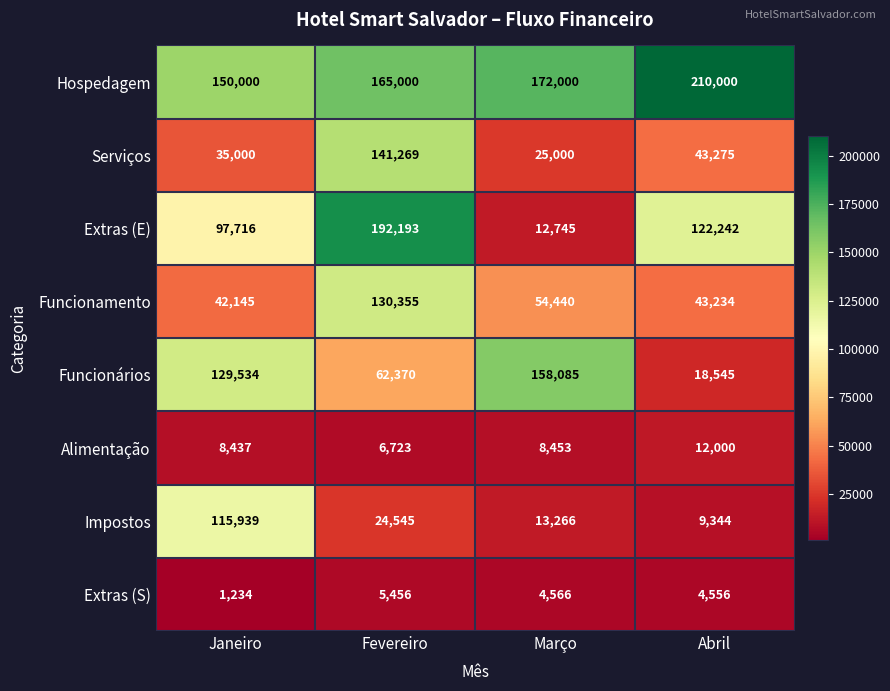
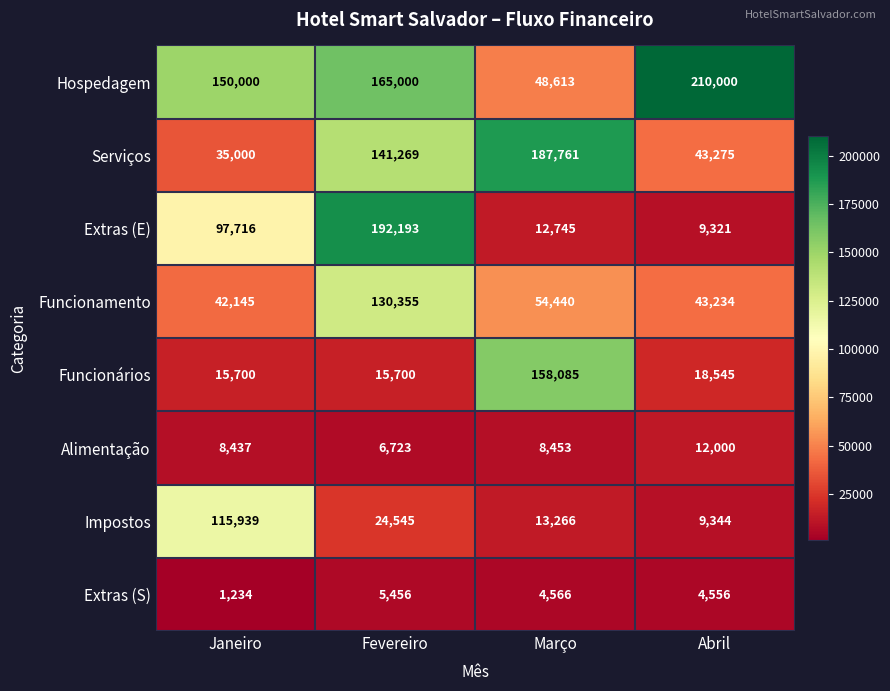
  {
    "Hospedagem": {
      "Janeiro": "150,000",
      "Fevereiro": "165,000",
-     "Março": "172,000",
+     "Março": "48,613",
      "Abril": "210,000"
    },
    "Serviços": {
      "Janeiro": "35,000",
      "Fevereiro": "141,269",
-     "Março": "25,000",
+     "Março": "187,761",
      "Abril": "43,275"
    },
    "Extras (E)": {
      "Janeiro": "97,716",
      "Fevereiro": "192,193",
      "Março": "12,745",
-     "Abril": "122,242"
+     "Abril": "9,321"
    },
    "Funcionamento": {
      "Janeiro": "42,145",
      "Fevereiro": "130,355",
      "Março": "54,440",
      "Abril": "43,234"
    },
    "Funcionários": {
-     "Janeiro": "129,534",
-     "Fevereiro": "62,370",
+     "Janeiro": "15,700",
+     "Fevereiro": "15,700",
      "Março": "158,085",
      "Abril": "18,545"
    },
    "Alimentação": {
      "Janeiro": "8,437",
      "Fevereiro": "6,723",
      "Março": "8,453",
      "Abril": "12,000"
    },
    "Impostos": {
      "Janeiro": "115,939",
      "Fevereiro": "24,545",
      "Março": "13,266",
      "Abril": "9,344"
    },
    "Extras (S)": {
      "Janeiro": "1,234",
      "Fevereiro": "5,456",
      "Março": "4,566",
      "Abril": "4,556"
    }
  }
